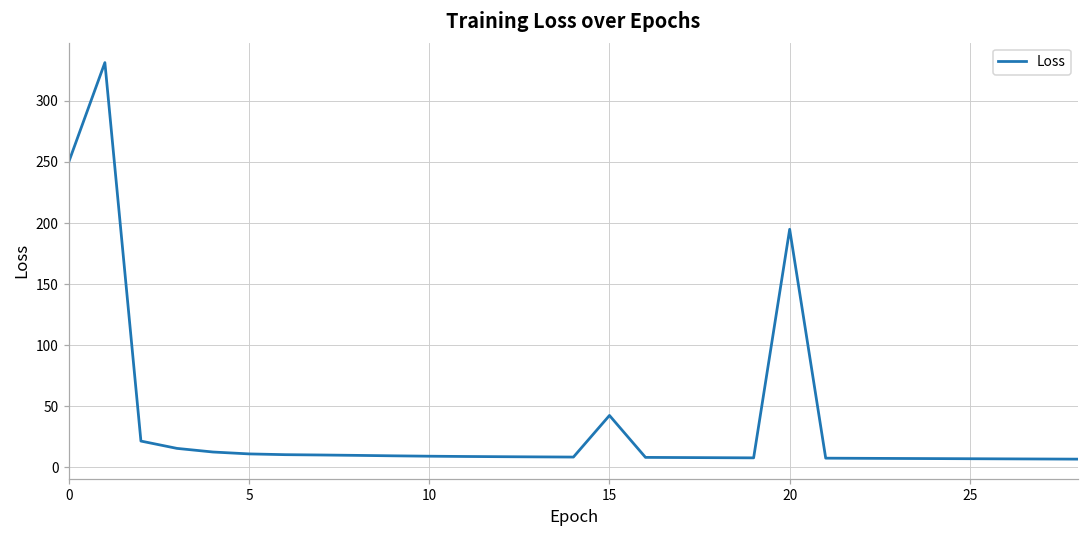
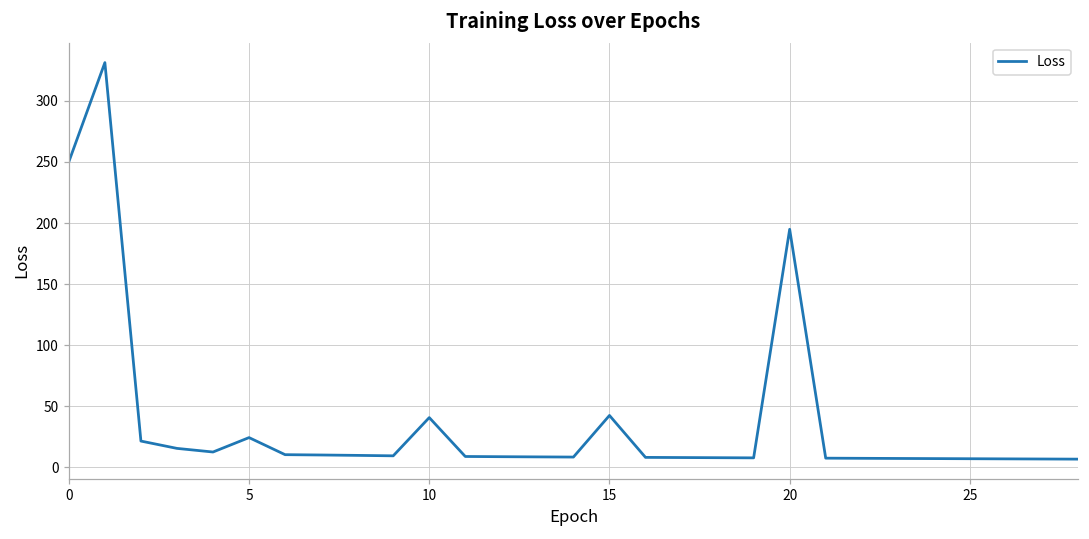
  {
    "0": 250,
-   "5": 11,
-   "10": 9,
+   "5": 24,
+   "10": 41,
    "15": 43,
    "20": 195,
    "25": 7
  }
